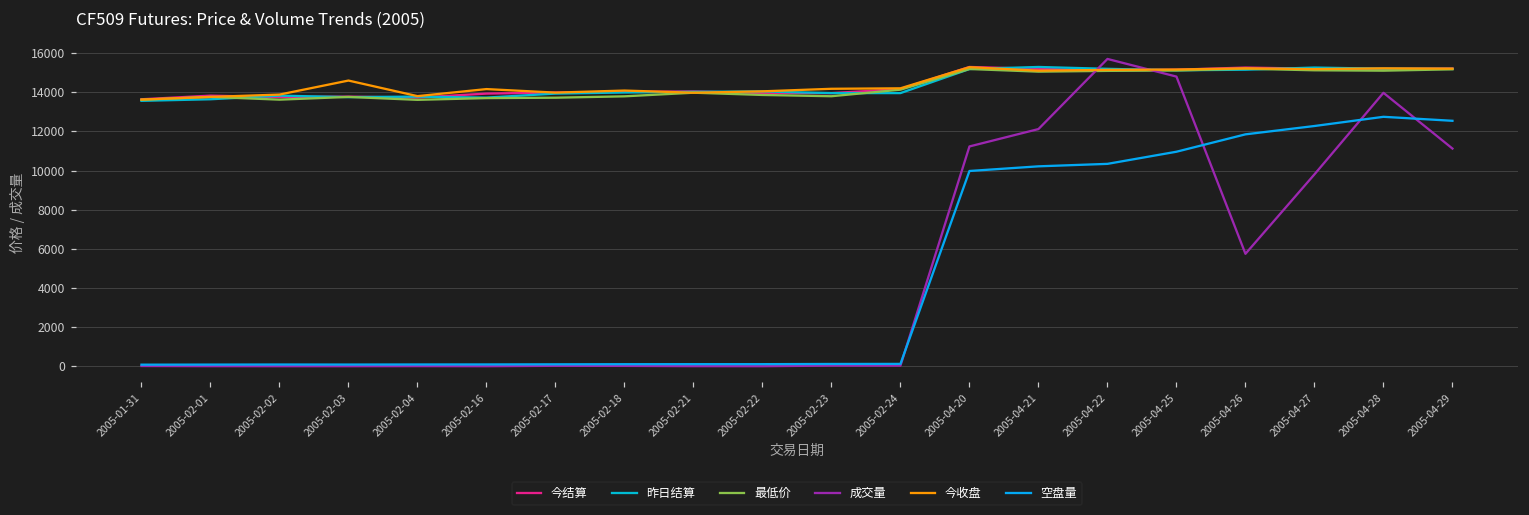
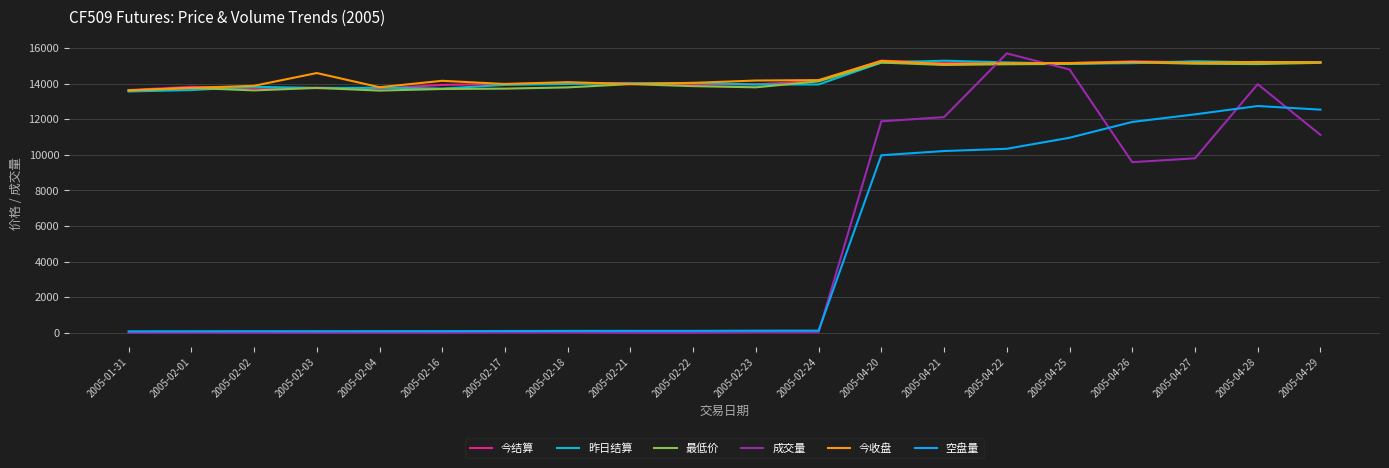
  {
    "今结算": {
      "2005-02-16": 13900
    },
    "最低价": {
      "2005-02-17": 13700,
      "2005-02-18": 13800,
      "2005-02-23": 13800
    },
    "成交量": {
-     "2005-04-20": 11200,
+     "2005-04-20": 11900,
      "2005-04-21": 12100,
      "2005-04-22": 15700,
      "2005-04-25": 14800,
-     "2005-04-26": 5700,
+     "2005-04-26": 9600,
      "2005-04-27": 9800,
      "2005-04-28": 14000,
      "2005-04-29": 11100
    },
    "今收盘": {
      "2005-02-03": 14600,
      "2005-02-16": 14200,
      "2005-02-23": 14200
    }
  }
